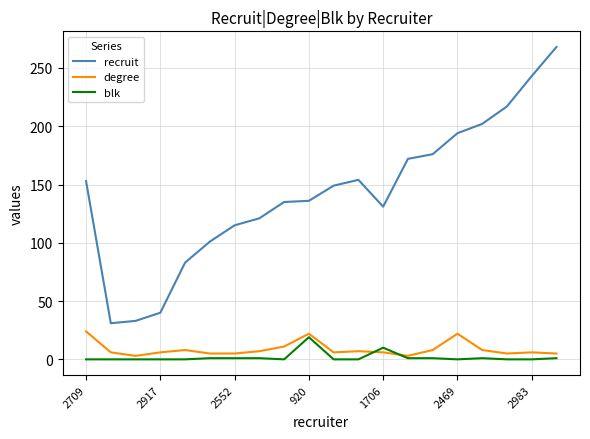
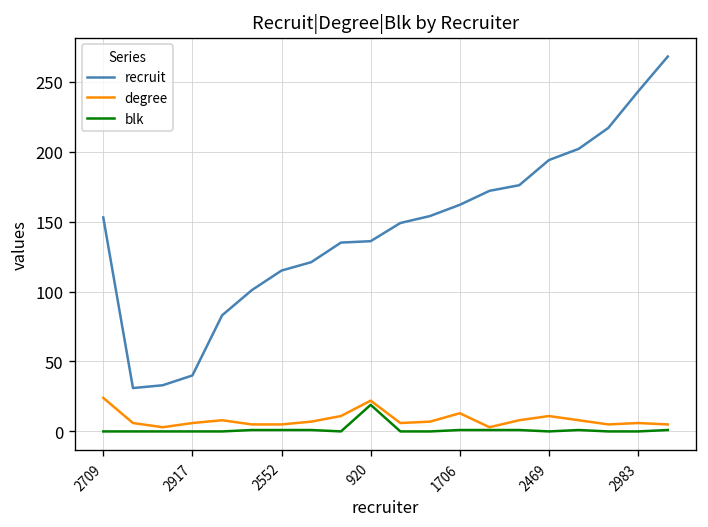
  {
    "recruit": {
      "2709": 153,
      "2917": 40,
      "2552": 115,
      "920": 136,
-     "1706": 131,
+     "1706": 162,
      "2469": 194,
      "2983": 243
    },
    "degree": {
      "2709": 24,
      "2917": 6,
      "2552": 5,
      "920": 22,
-     "1706": 6,
-     "2469": 22,
+     "1706": 13,
+     "2469": 11,
      "2983": 6
    },
    "blk": {
      "2709": 0,
      "2917": 0,
      "2552": 1,
      "920": 19,
-     "1706": 10,
+     "1706": 1,
      "2469": 0,
      "2983": 0
    }
  }
